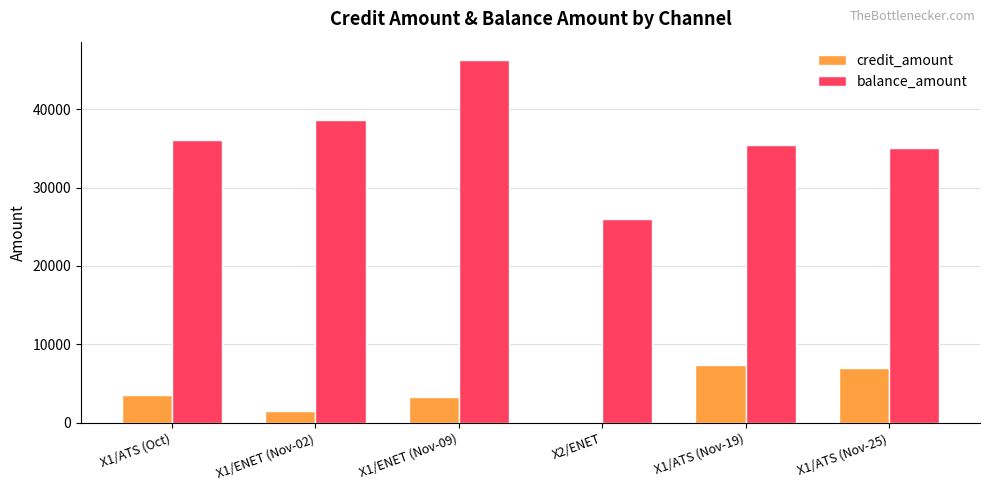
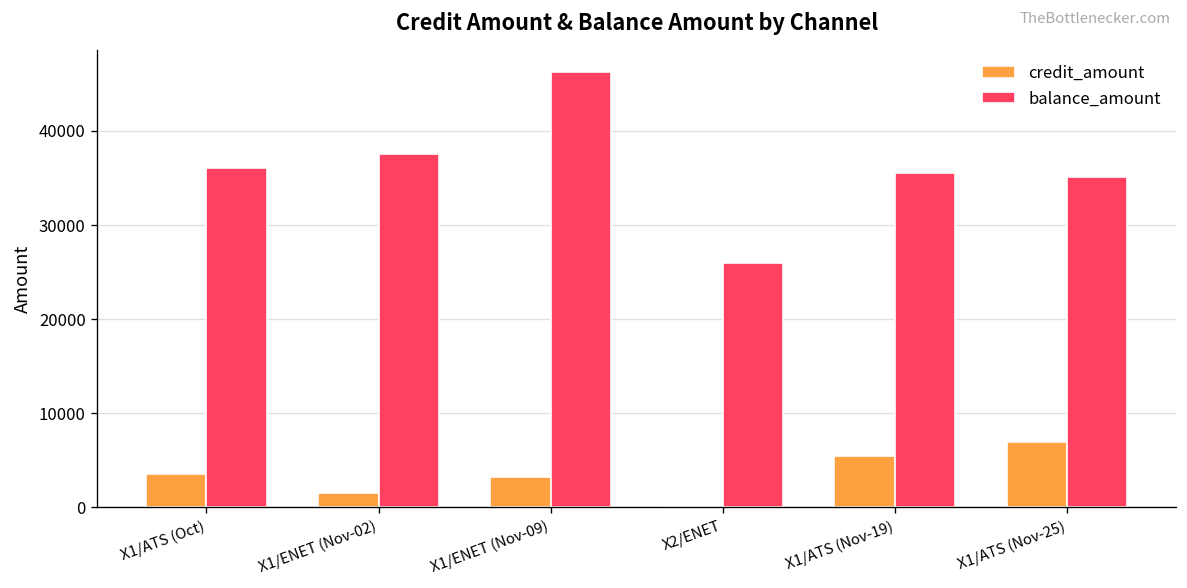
  {
    "credit_amount": {
      "X1/ATS (Oct)": 4000,
      "X1/ENET (Nov-02)": 2000,
      "X1/ENET (Nov-09)": 3000,
      "X2/ENET": 0,
-     "X1/ATS (Nov-19)": 7000,
+     "X1/ATS (Nov-19)": 5000,
      "X1/ATS (Nov-25)": 7000
    },
    "balance_amount": {
      "X1/ATS (Oct)": 36000,
-     "X1/ENET (Nov-02)": 39000,
+     "X1/ENET (Nov-02)": 38000,
      "X1/ENET (Nov-09)": 46000,
      "X2/ENET": 26000,
      "X1/ATS (Nov-19)": 35000,
      "X1/ATS (Nov-25)": 35000
    }
  }
